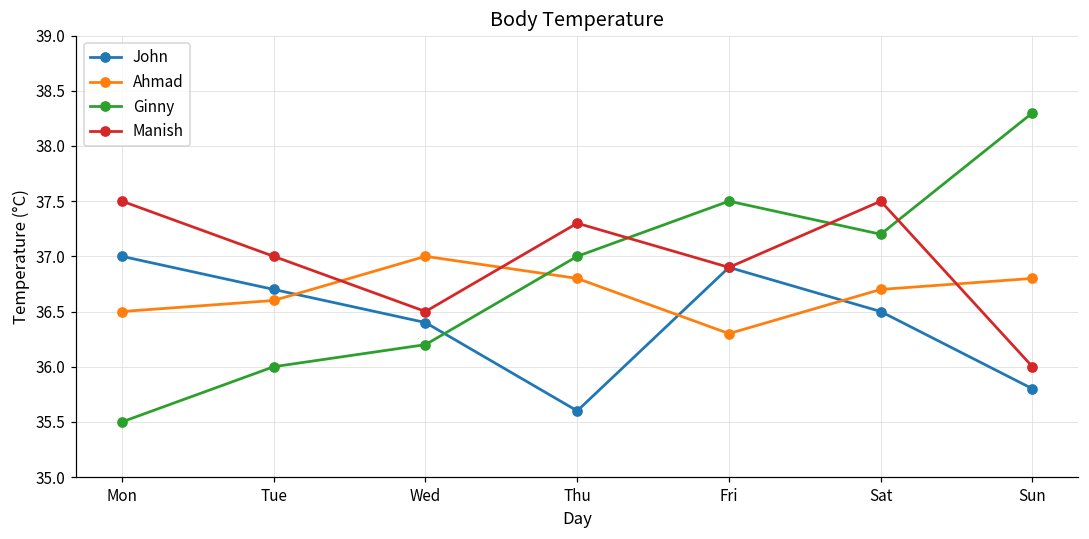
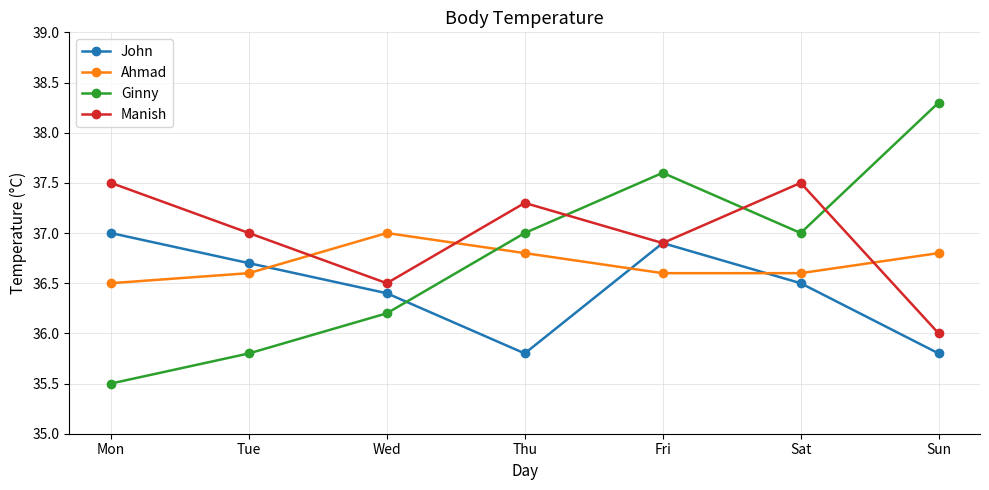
  {
    "John": {
      "Mon": 37.0,
      "Tue": 36.7,
      "Wed": 36.4,
-     "Thu": 35.6,
+     "Thu": 35.8,
      "Sat": 36.5,
      "Sun": 35.8
    },
    "Ahmad": {
      "Mon": 36.5,
      "Tue": 36.6,
      "Wed": 37.0,
      "Thu": 36.8,
-     "Fri": 36.3,
-     "Sat": 36.7,
+     "Fri": 36.6,
+     "Sat": 36.6,
      "Sun": 36.8
    },
    "Ginny": {
      "Mon": 35.5,
-     "Tue": 36.0,
+     "Tue": 35.8,
      "Wed": 36.2,
      "Thu": 37.0,
-     "Fri": 37.5,
-     "Sat": 37.2,
+     "Fri": 37.6,
+     "Sat": 37.0,
      "Sun": 38.3
    },
    "Manish": {
      "Mon": 37.5,
      "Tue": 37.0,
      "Wed": 36.5,
      "Thu": 37.3,
      "Sat": 37.5,
      "Sun": 36.0
    }
  }
